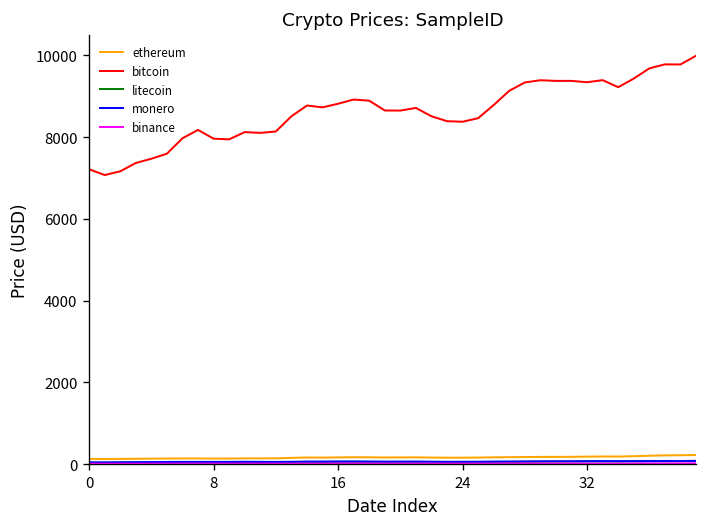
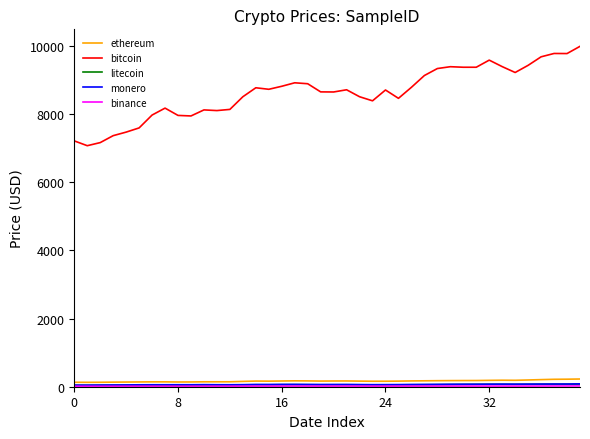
  {
    "ethereum": {
      "0": 100,
      "8": 100,
      "16": 200,
      "24": 200,
      "32": 200
    },
    "bitcoin": {
      "0": 7200,
      "8": 8000,
      "16": 8800,
-     "24": 8400,
-     "32": 9300
+     "24": 8700,
+     "32": 9600
    }
  }
